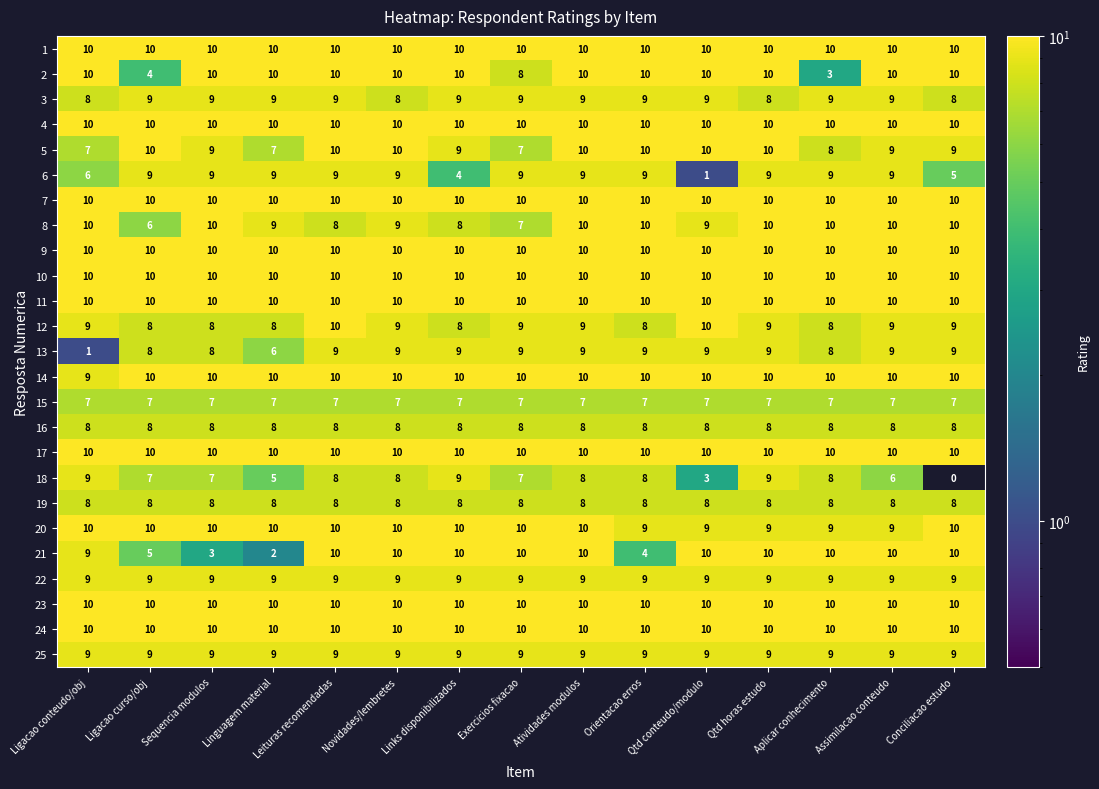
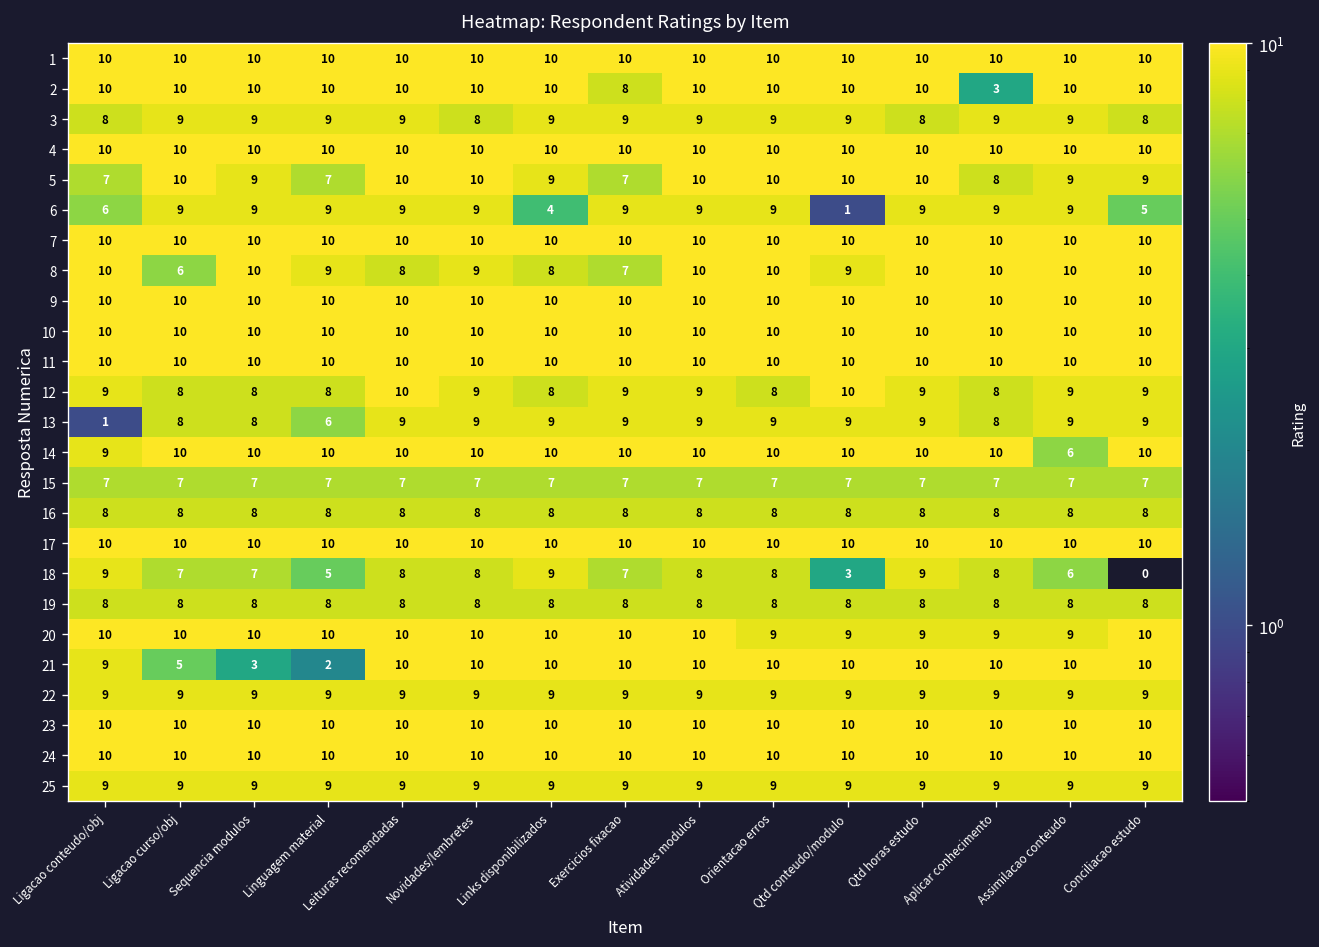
  {
    "2": {
      "Ligacao conteudo/obj": 10,
-     "Ligacao curso/obj": 4,
+     "Ligacao curso/obj": 10,
      "Sequencia modulos": 10,
      "Linguagem material": 10,
      "Leituras recomendadas": 10,
      "Novidades/lembretes": 10,
      "Links disponibilizados": 10,
      "Exercicios fixacao": 8,
      "Atividades modulos": 10,
      "Orientacao erros": 10,
      "Qtd conteudo/modulo": 10,
      "Qtd horas estudo": 10,
      "Aplicar conhecimento": 3,
      "Assimilacao conteudo": 10,
      "Conciliacao estudo": 10
    },
    "14": {
      "Ligacao conteudo/obj": 9,
      "Ligacao curso/obj": 10,
      "Sequencia modulos": 10,
      "Linguagem material": 10,
      "Leituras recomendadas": 10,
      "Novidades/lembretes": 10,
      "Links disponibilizados": 10,
      "Exercicios fixacao": 10,
      "Atividades modulos": 10,
      "Orientacao erros": 10,
      "Qtd conteudo/modulo": 10,
      "Qtd horas estudo": 10,
      "Aplicar conhecimento": 10,
-     "Assimilacao conteudo": 10,
+     "Assimilacao conteudo": 6,
      "Conciliacao estudo": 10
    },
    "21": {
      "Ligacao conteudo/obj": 9,
      "Ligacao curso/obj": 5,
      "Sequencia modulos": 3,
      "Linguagem material": 2,
      "Leituras recomendadas": 10,
      "Novidades/lembretes": 10,
      "Links disponibilizados": 10,
      "Exercicios fixacao": 10,
      "Atividades modulos": 10,
-     "Orientacao erros": 4,
+     "Orientacao erros": 10,
      "Qtd conteudo/modulo": 10,
      "Qtd horas estudo": 10,
      "Aplicar conhecimento": 10,
      "Assimilacao conteudo": 10,
      "Conciliacao estudo": 10
    }
  }
